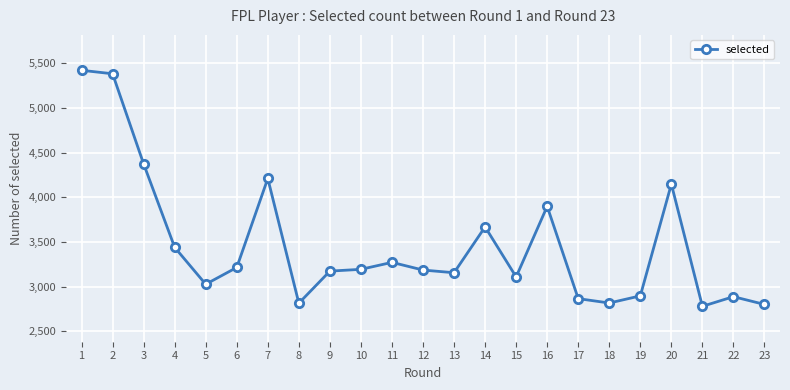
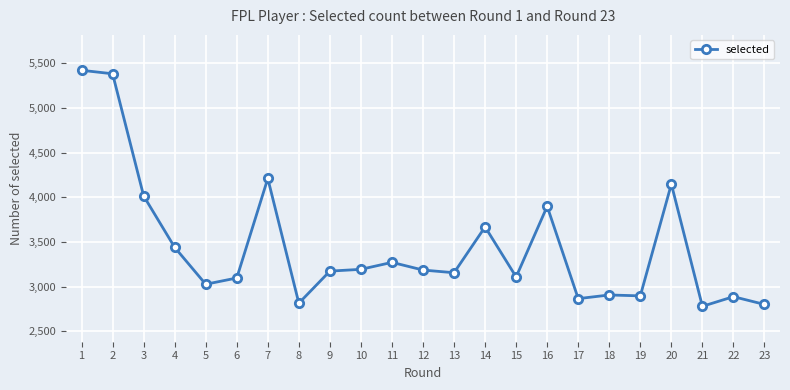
  {
    "1": "5,400",
    "2": "5,400",
-   "3": "4,400",
+   "3": "4,000",
    "4": "3,400",
    "5": "3,000",
-   "6": "3,200",
+   "6": "3,100",
    "7": "4,200",
    "8": "2,800",
    "9": "3,200",
    "10": "3,200",
    "11": "3,300",
    "12": "3,200",
    "13": "3,200",
    "14": "3,700",
    "15": "3,100",
    "16": "3,900",
    "17": "2,900",
-   "18": "2,800",
+   "18": "2,900",
    "19": "2,900",
    "20": "4,100",
    "21": "2,800",
    "22": "2,900",
    "23": "2,800"
  }
